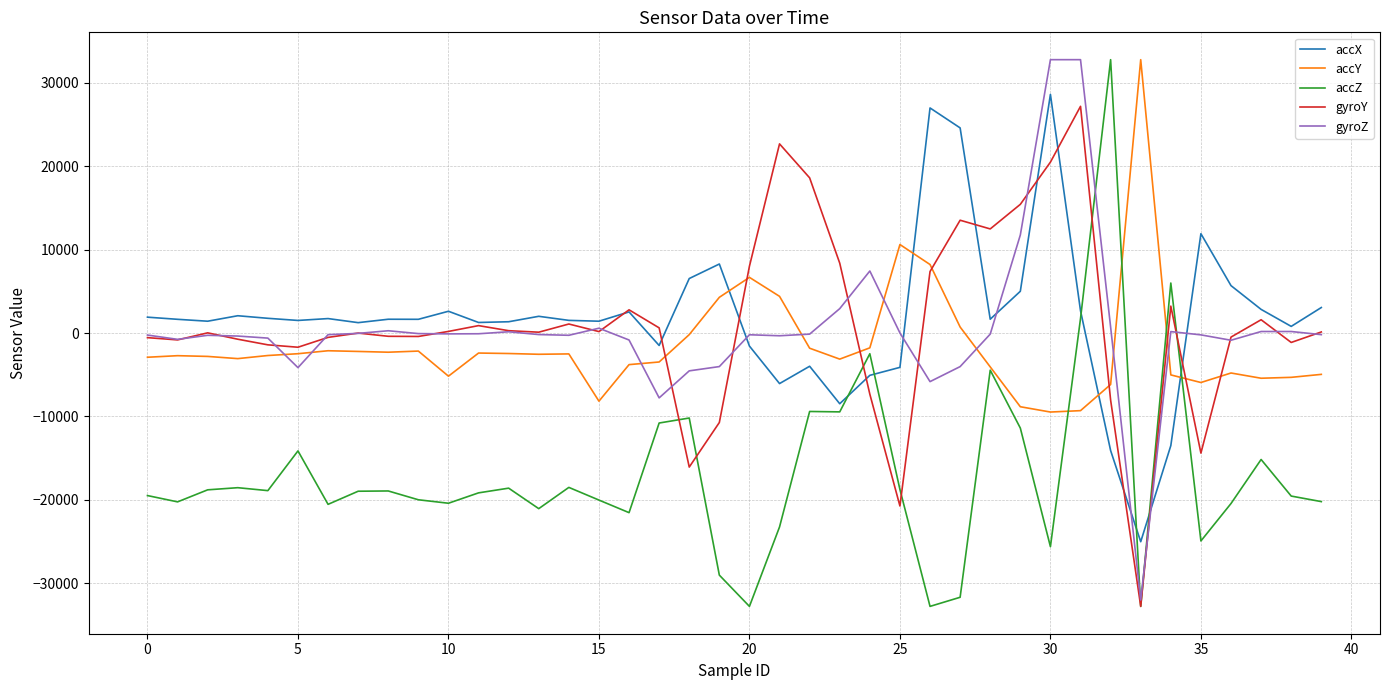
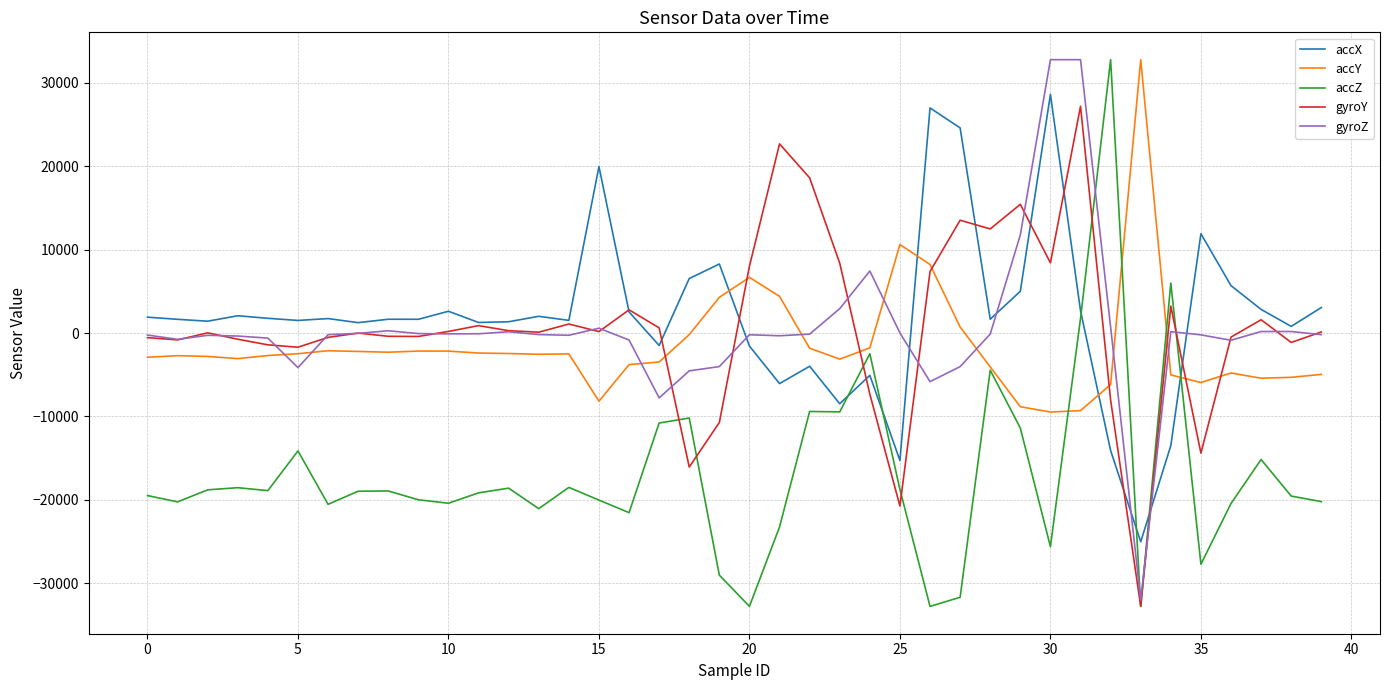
  {
    "accX": {
      "0": 2000,
      "5": 2000,
      "10": 3000,
-     "15": 1000,
+     "15": 20000,
      "20": -2000,
-     "25": -4000,
+     "25": -15000,
      "30": 29000,
      "35": 12000
    },
    "accY": {
      "0": -3000,
      "5": -2000,
-     "10": -5000,
+     "10": -2000,
      "15": -8000,
      "20": 7000,
      "25": 11000,
      "30": -9000,
      "35": -6000
    },
    "accZ": {
      "0": -19000,
      "5": -14000,
      "10": -20000,
      "15": -20000,
      "20": -33000,
      "25": -19000,
      "30": -26000,
-     "35": -25000
+     "35": -28000
    },
    "gyroY": {
      "5": -2000,
      "15": 0,
      "20": 8000,
      "25": -21000,
-     "30": 20000,
+     "30": 8000,
      "35": -14000
    },
    "gyroZ": {
      "5": -4000,
      "15": 1000,
      "20": 0,
      "25": 0,
      "30": 33000,
      "35": 0
    }
  }
